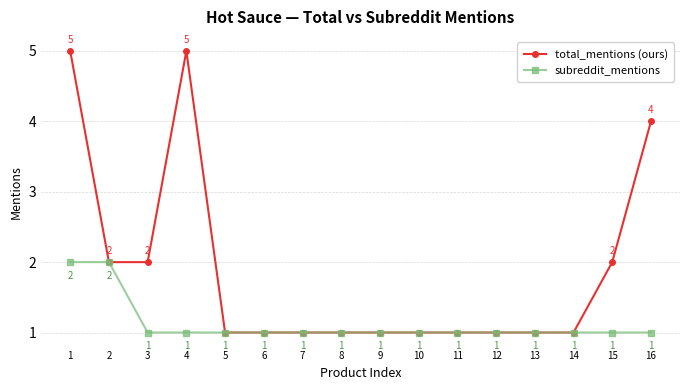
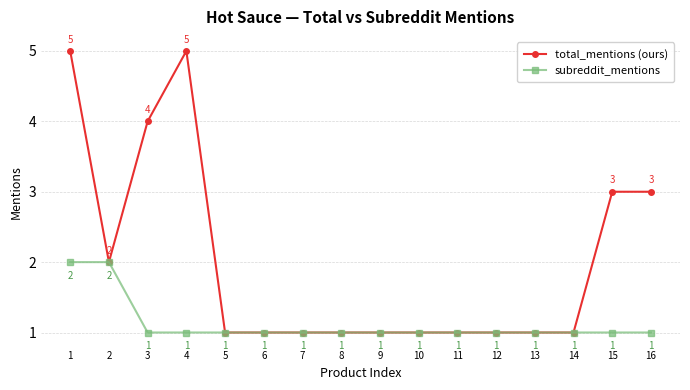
  {
    "total_mentions (ours)": {
      "1": 5,
-     "3": 2,
+     "3": 4,
      "4": 5,
-     "15": 2,
-     "16": 4
+     "15": 3,
+     "16": 3
    },
    "subreddit_mentions": {
      "1": 2,
      "3": 1,
      "4": 1,
      "15": 1,
      "16": 1
    }
  }
